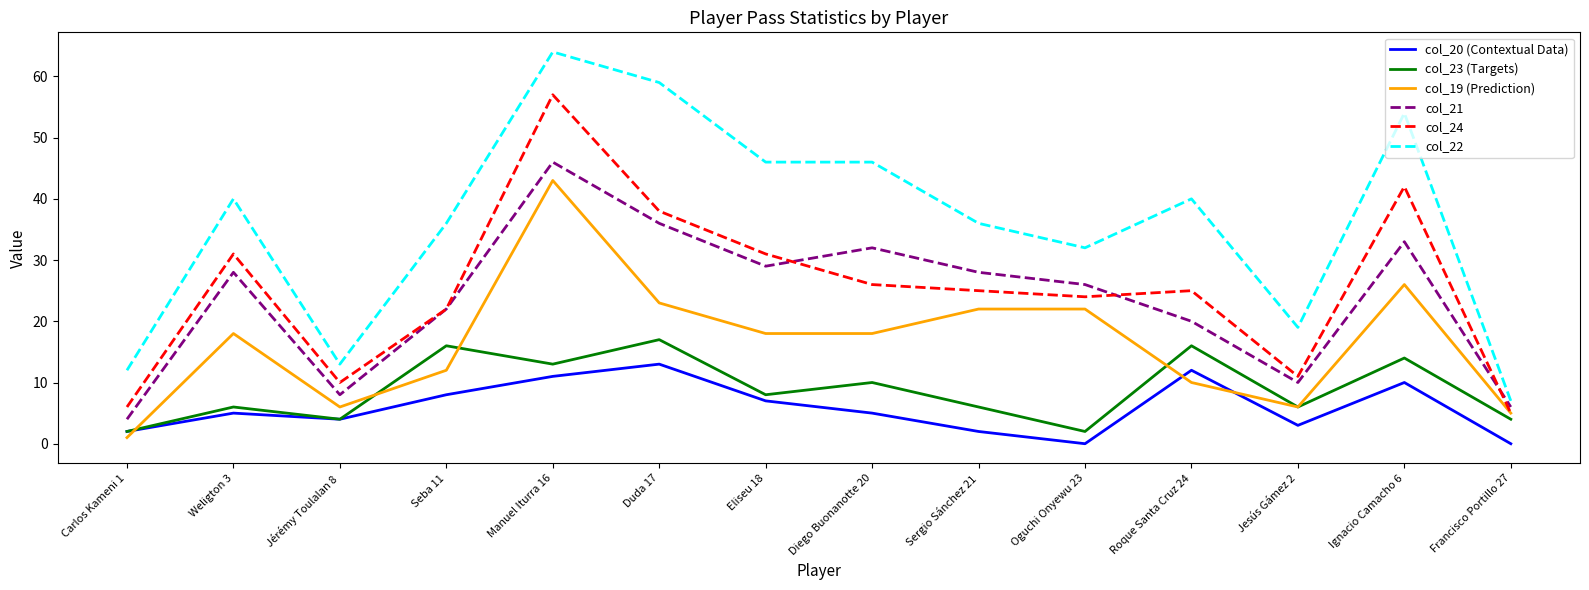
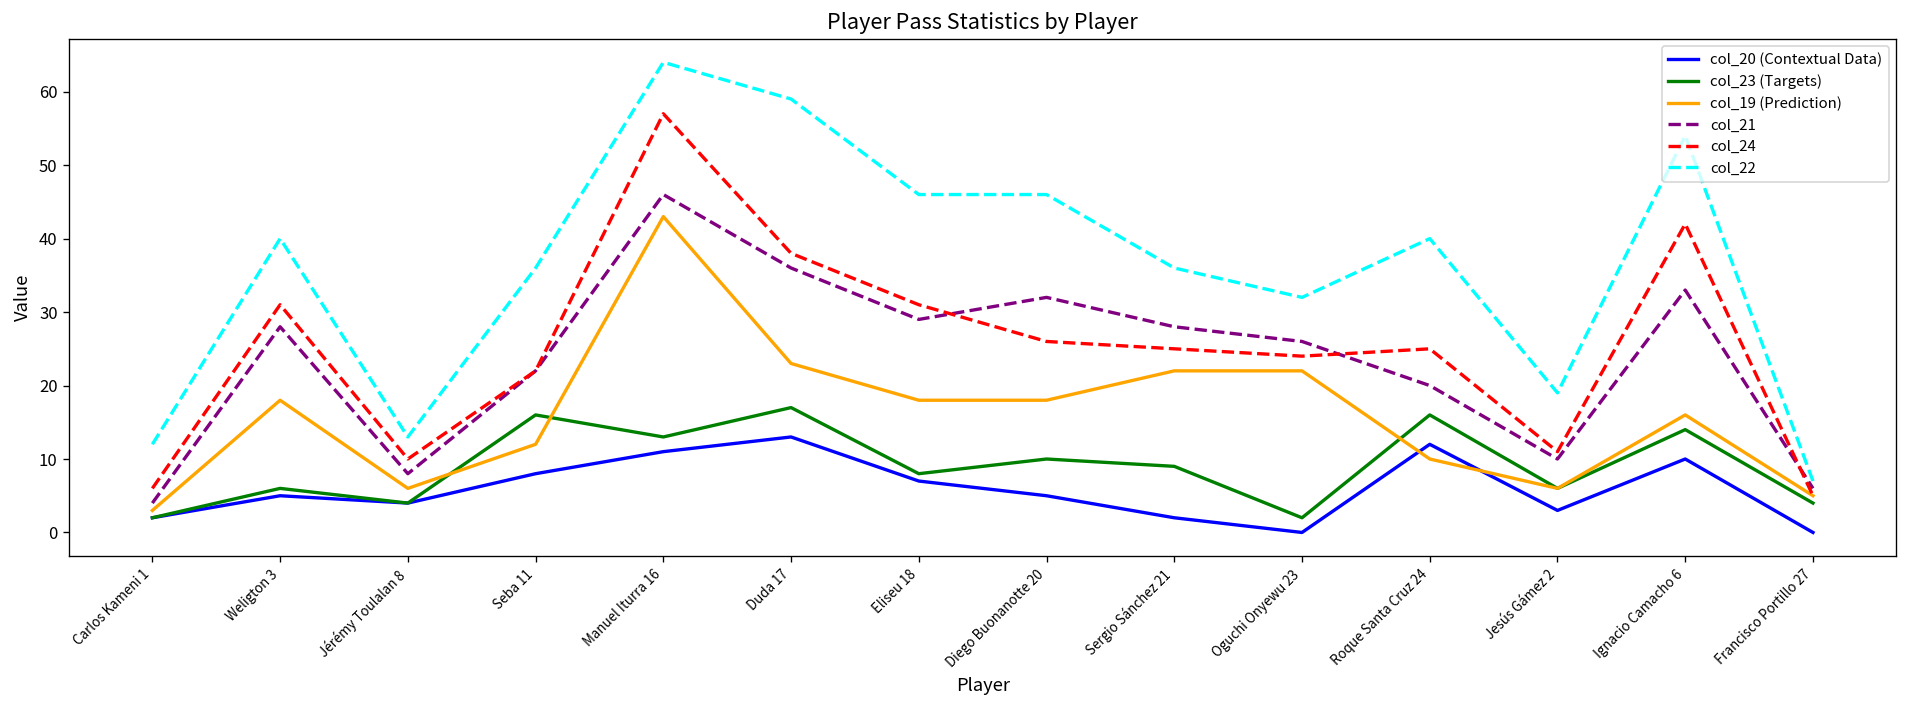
  {
    "col_20 (Contextual Data)": {
      "Weligton 3": 5,
      "Seba 11": 8,
      "Manuel Iturra 16": 11,
      "Duda 17": 13,
      "Eliseu 18": 7,
      "Diego Buonanotte 20": 5,
      "Sergio Sánchez 21": 2,
      "Oguchi Onyewu 23": 0,
      "Roque Santa Cruz 24": 12,
      "Jesús Gámez 2": 3,
      "Ignacio Camacho 6": 10,
      "Francisco Portillo 27": 0
    },
    "col_23 (Targets)": {
      "Weligton 3": 6,
      "Seba 11": 16,
      "Manuel Iturra 16": 13,
      "Duda 17": 17,
      "Eliseu 18": 8,
      "Diego Buonanotte 20": 10,
-     "Sergio Sánchez 21": 6,
+     "Sergio Sánchez 21": 9,
      "Oguchi Onyewu 23": 2,
      "Roque Santa Cruz 24": 16,
      "Ignacio Camacho 6": 14,
      "Francisco Portillo 27": 4
    },
    "col_19 (Prediction)": {
-     "Carlos Kameni 1": 1,
+     "Carlos Kameni 1": 3,
      "Weligton 3": 18,
      "Jérémy Toulalan 8": 6,
      "Seba 11": 12,
      "Manuel Iturra 16": 43,
      "Duda 17": 23,
      "Eliseu 18": 18,
      "Diego Buonanotte 20": 18,
      "Sergio Sánchez 21": 22,
      "Oguchi Onyewu 23": 22,
      "Roque Santa Cruz 24": 10,
-     "Ignacio Camacho 6": 26
+     "Ignacio Camacho 6": 16
    },
    "col_21": {
      "Carlos Kameni 1": 4,
      "Weligton 3": 28,
      "Jérémy Toulalan 8": 8,
      "Manuel Iturra 16": 46,
      "Duda 17": 36,
      "Eliseu 18": 29,
      "Diego Buonanotte 20": 32,
      "Sergio Sánchez 21": 28,
      "Oguchi Onyewu 23": 26,
      "Roque Santa Cruz 24": 20,
      "Jesús Gámez 2": 10,
      "Ignacio Camacho 6": 33,
      "Francisco Portillo 27": 6
    },
    "col_24": {
      "Carlos Kameni 1": 6,
      "Weligton 3": 31,
      "Jérémy Toulalan 8": 10,
      "Manuel Iturra 16": 57,
      "Duda 17": 38,
      "Eliseu 18": 31,
      "Diego Buonanotte 20": 26,
      "Sergio Sánchez 21": 25,
      "Oguchi Onyewu 23": 24,
      "Roque Santa Cruz 24": 25,
      "Jesús Gámez 2": 11,
      "Ignacio Camacho 6": 42
    },
    "col_22": {
      "Carlos Kameni 1": 12,
      "Weligton 3": 40,
      "Jérémy Toulalan 8": 13,
      "Seba 11": 36,
      "Manuel Iturra 16": 64,
      "Duda 17": 59,
      "Eliseu 18": 46,
      "Diego Buonanotte 20": 46,
      "Sergio Sánchez 21": 36,
      "Oguchi Onyewu 23": 32,
      "Roque Santa Cruz 24": 40,
      "Jesús Gámez 2": 19,
      "Francisco Portillo 27": 7
    }
  }
